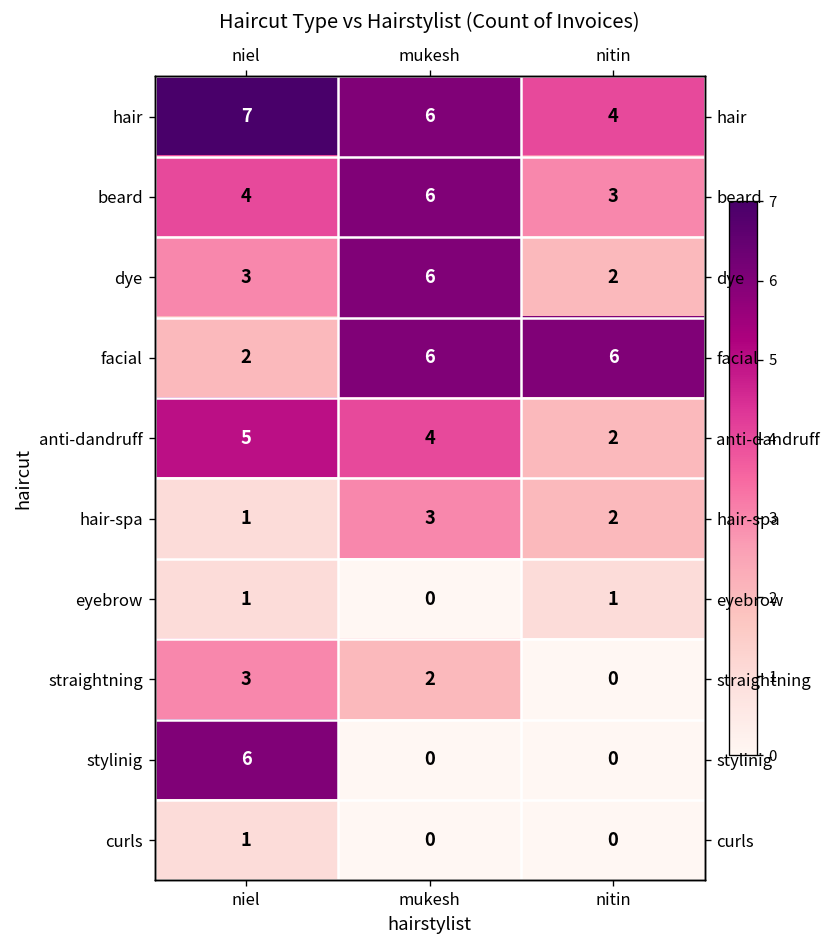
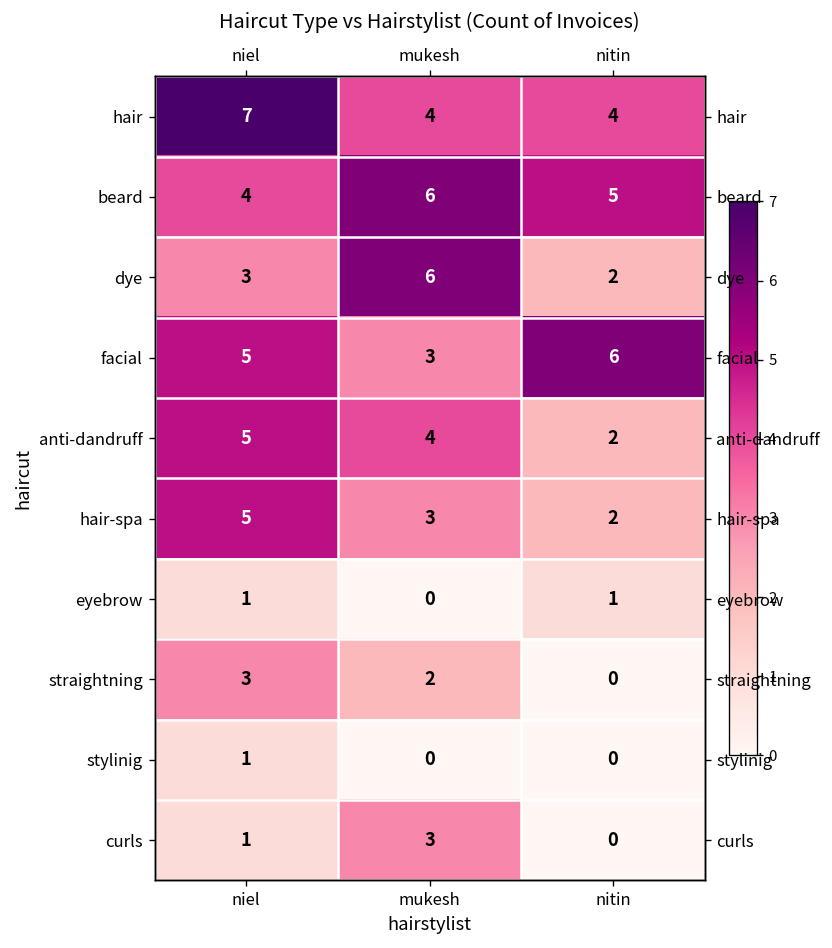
  {
    "hair": {
      "niel": 7,
-     "mukesh": 6,
+     "mukesh": 4,
      "nitin": 4
    },
    "beard": {
      "niel": 4,
      "mukesh": 6,
-     "nitin": 3
+     "nitin": 5
    },
    "dye": {
      "niel": 3,
      "mukesh": 6,
      "nitin": 2
    },
    "facial": {
-     "niel": 2,
-     "mukesh": 6,
+     "niel": 5,
+     "mukesh": 3,
      "nitin": 6
    },
    "anti-dandruff": {
      "niel": 5,
      "mukesh": 4,
      "nitin": 2
    },
    "hair-spa": {
-     "niel": 1,
+     "niel": 5,
      "mukesh": 3,
      "nitin": 2
    },
    "eyebrow": {
      "niel": 1,
      "mukesh": 0,
      "nitin": 1
    },
    "straightning": {
      "niel": 3,
      "mukesh": 2,
      "nitin": 0
    },
    "stylinig": {
-     "niel": 6,
+     "niel": 1,
      "mukesh": 0,
      "nitin": 0
    },
    "curls": {
      "niel": 1,
-     "mukesh": 0,
+     "mukesh": 3,
      "nitin": 0
    }
  }
